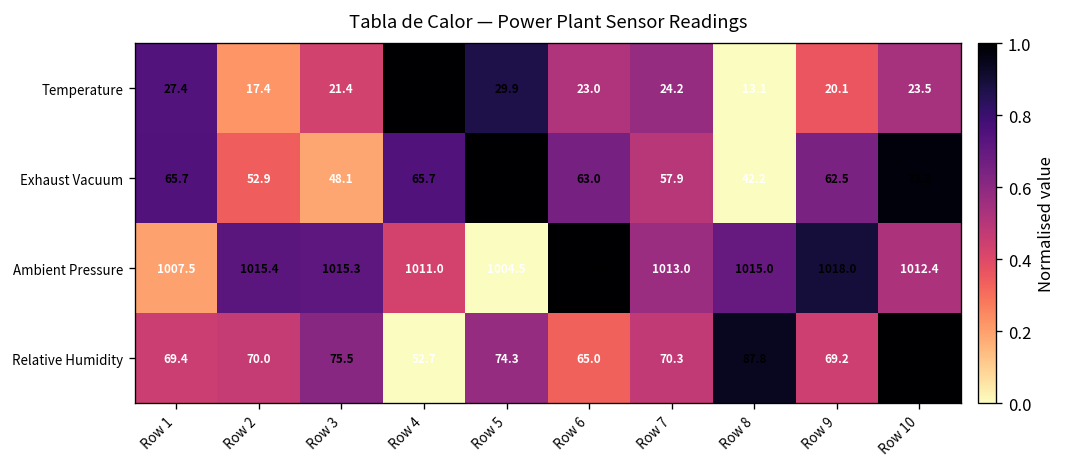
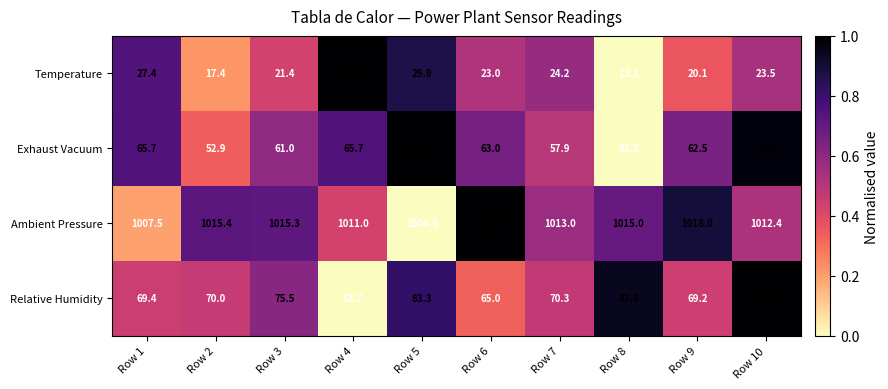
  {
    "Temperature": {
      "Row 1": 27.4,
      "Row 2": 17.4,
      "Row 3": 21.4,
      "Row 5": 29.9,
      "Row 6": 23.0,
      "Row 7": 24.2,
      "Row 8": 13.1,
      "Row 9": 20.1,
      "Row 10": 23.5
    },
    "Exhaust Vacuum": {
      "Row 1": 65.7,
      "Row 2": 52.9,
-     "Row 3": 48.1,
+     "Row 3": 61.0,
      "Row 4": 65.7,
      "Row 6": 63.0,
      "Row 7": 57.9,
      "Row 8": 42.2,
      "Row 9": 62.5
    },
    "Ambient Pressure": {
      "Row 1": 1007.5,
      "Row 2": 1015.4,
      "Row 3": 1015.3,
      "Row 4": 1011.0,
      "Row 5": 1004.5,
      "Row 7": 1013.0,
      "Row 8": 1015.0,
      "Row 9": 1018.0,
      "Row 10": 1012.4
    },
    "Relative Humidity": {
      "Row 1": 69.4,
      "Row 2": 70.0,
      "Row 3": 75.5,
      "Row 4": 52.7,
-     "Row 5": 74.3,
+     "Row 5": 83.3,
      "Row 6": 65.0,
      "Row 7": 70.3,
      "Row 9": 69.2
    }
  }
